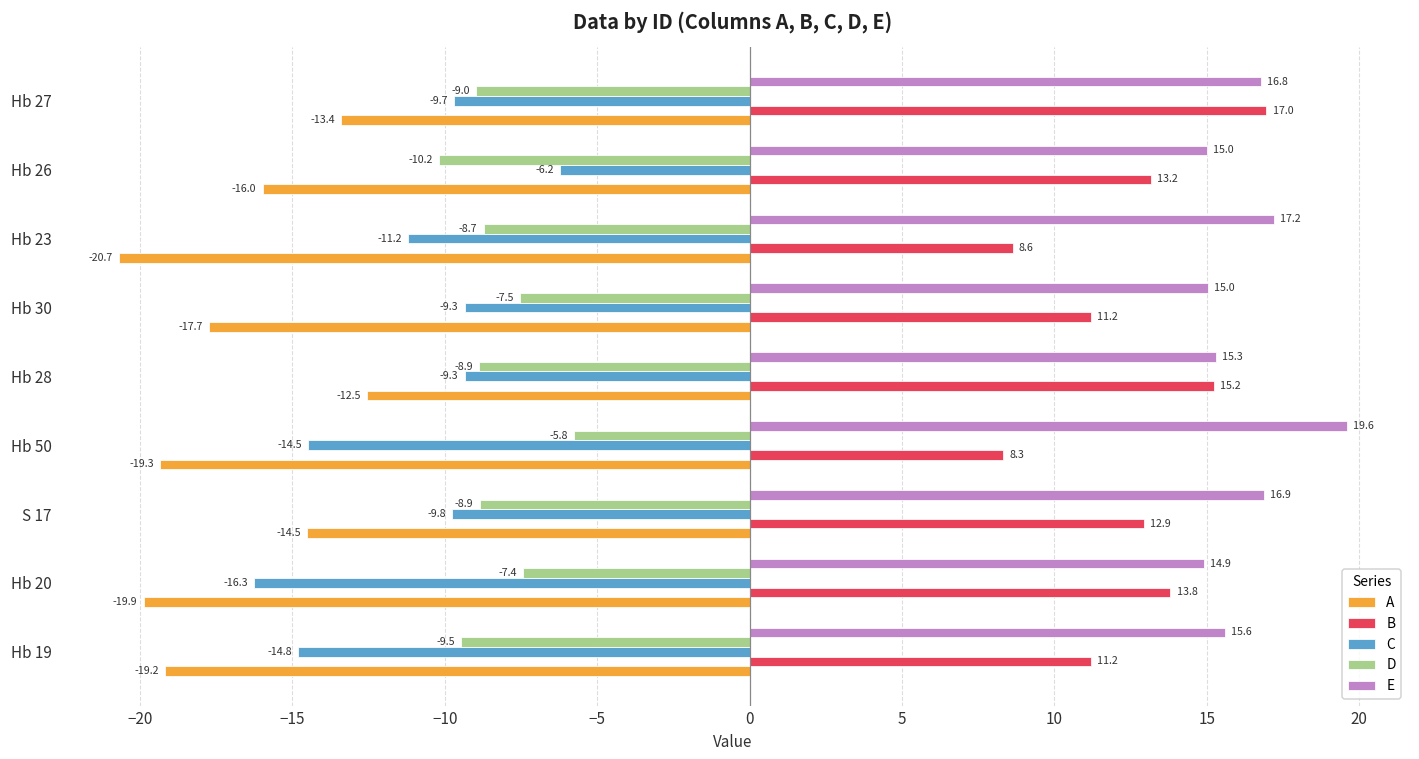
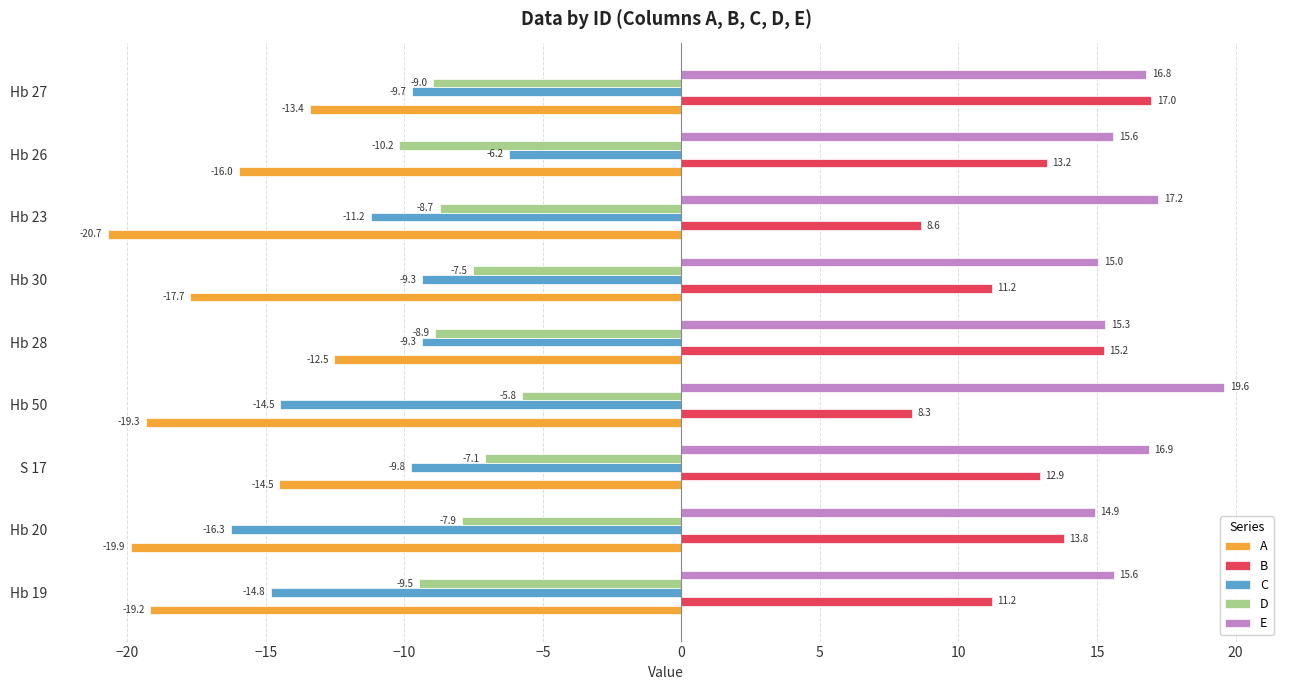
  {
    "A": {
      "Hb 27": -13.4,
      "Hb 26": -16.0,
      "Hb 23": -20.7,
      "Hb 30": -17.7,
      "Hb 28": -12.5,
      "Hb 50": -19.3,
      "S 17": -14.5,
      "Hb 20": -19.9,
      "Hb 19": -19.2
    },
    "B": {
      "Hb 27": 17.0,
      "Hb 26": 13.2,
      "Hb 23": 8.6,
      "Hb 30": 11.2,
      "Hb 28": 15.2,
      "Hb 50": 8.3,
      "S 17": 12.9,
      "Hb 20": 13.8,
      "Hb 19": 11.2
    },
    "C": {
      "Hb 27": -9.7,
      "Hb 26": -6.2,
      "Hb 23": -11.2,
      "Hb 30": -9.3,
      "Hb 28": -9.3,
      "Hb 50": -14.5,
      "S 17": -9.8,
      "Hb 20": -16.3,
      "Hb 19": -14.8
    },
    "D": {
      "Hb 27": -9.0,
      "Hb 26": -10.2,
      "Hb 23": -8.7,
      "Hb 30": -7.5,
      "Hb 28": -8.9,
      "Hb 50": -5.8,
-     "S 17": -8.9,
-     "Hb 20": -7.4,
+     "S 17": -7.1,
+     "Hb 20": -7.9,
      "Hb 19": -9.5
    },
    "E": {
      "Hb 27": 16.8,
-     "Hb 26": 15.0,
+     "Hb 26": 15.6,
      "Hb 23": 17.2,
      "Hb 30": 15.0,
      "Hb 28": 15.3,
      "Hb 50": 19.6,
      "S 17": 16.9,
      "Hb 20": 14.9,
      "Hb 19": 15.6
    }
  }
